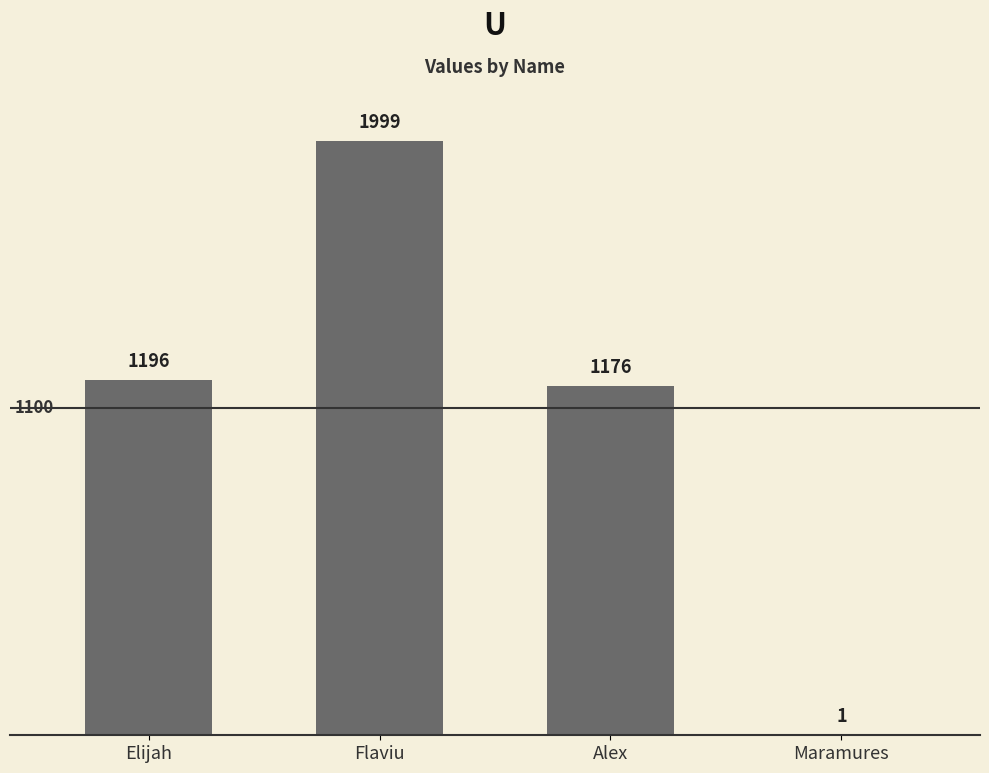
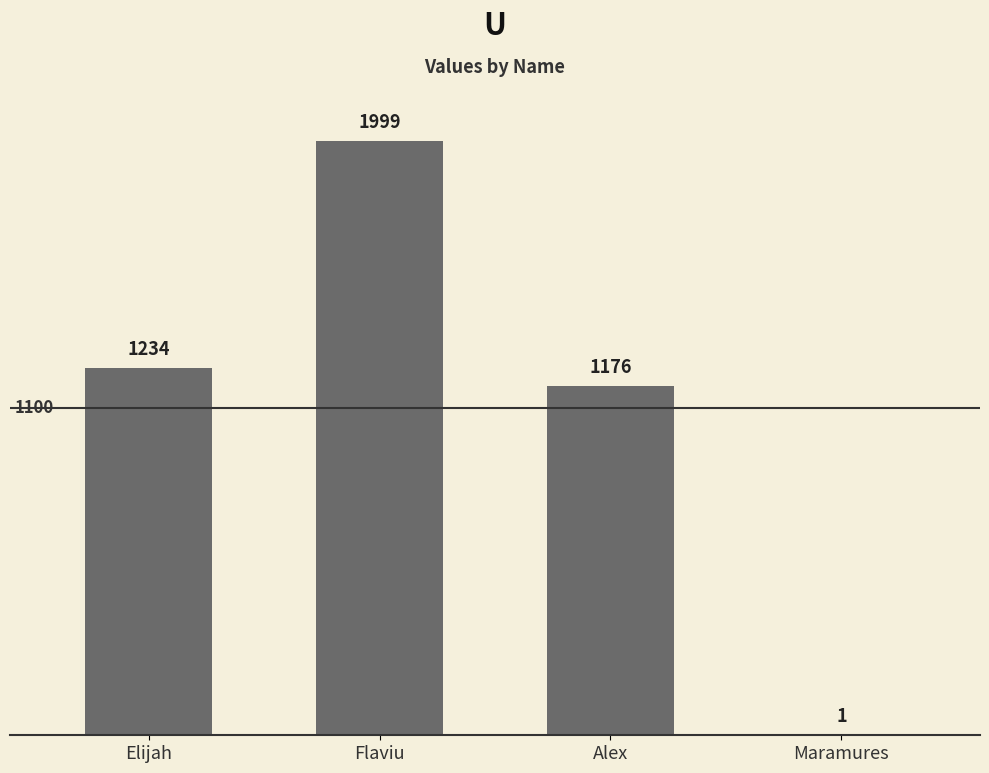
  {
-   "Elijah": 1196,
+   "Elijah": 1234,
    "Flaviu": 1999,
    "Alex": 1176,
    "Maramures": 1
  }
